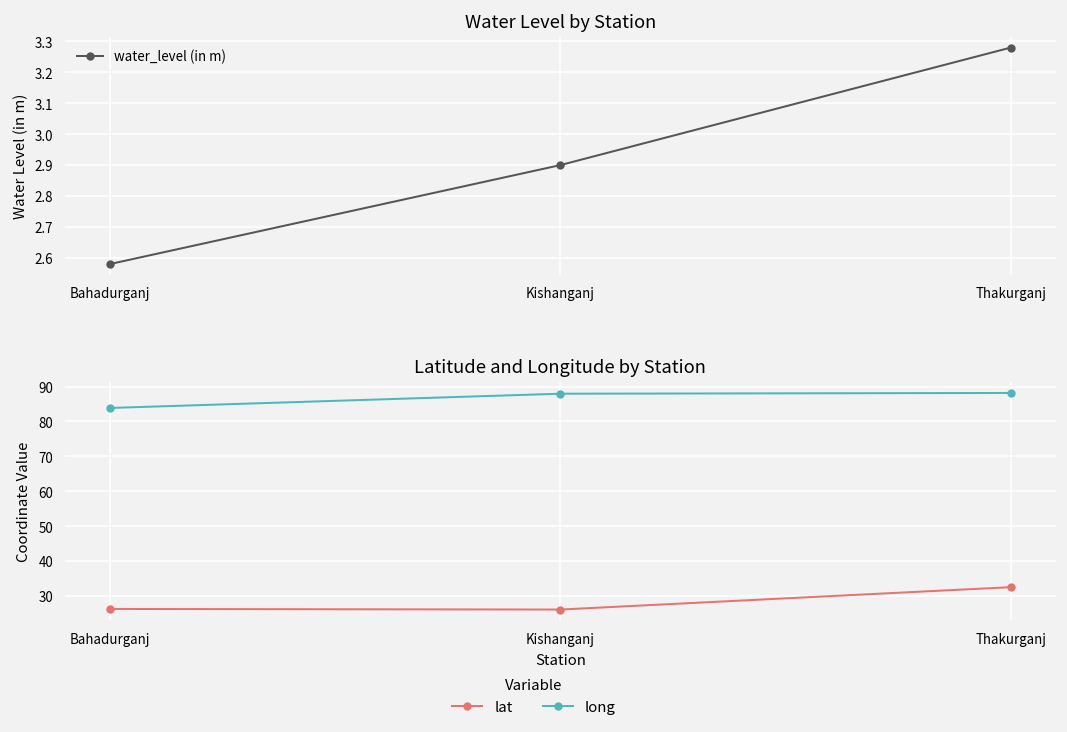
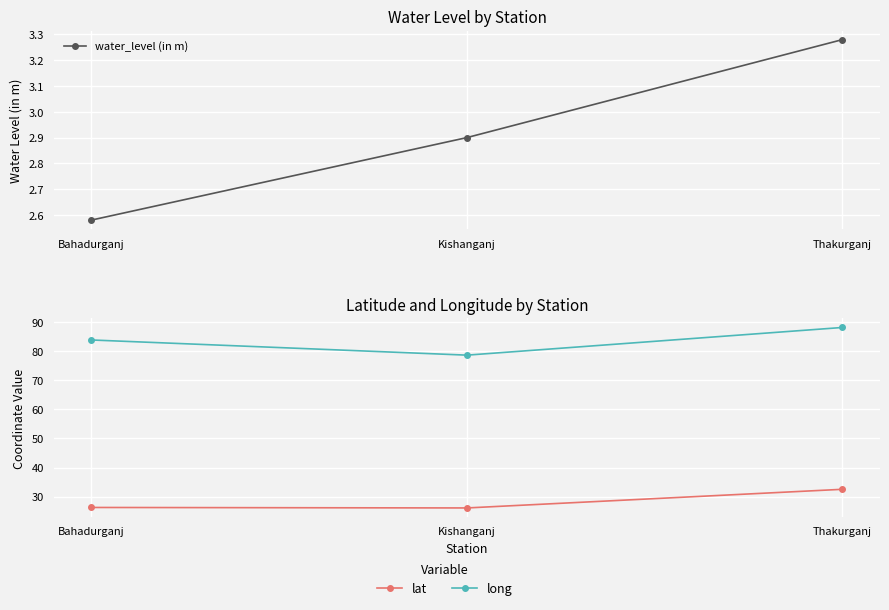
  {
    "Water Level by Station": {
      "Bahadurganj": 2.58,
      "Kishanganj": 2.90,
      "Thakurganj": 3.28
    },
    "Latitude and Longitude by Station": {
      "lat": {
        "Bahadurganj": 26,
        "Kishanganj": 26,
        "Thakurganj": 33
      },
      "long": {
        "Bahadurganj": 84,
-       "Kishanganj": 88,
+       "Kishanganj": 79,
        "Thakurganj": 88
      }
    }
  }
